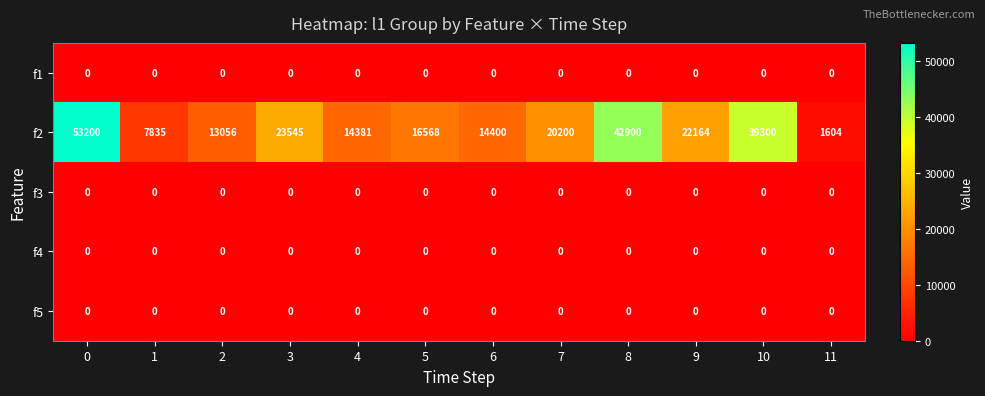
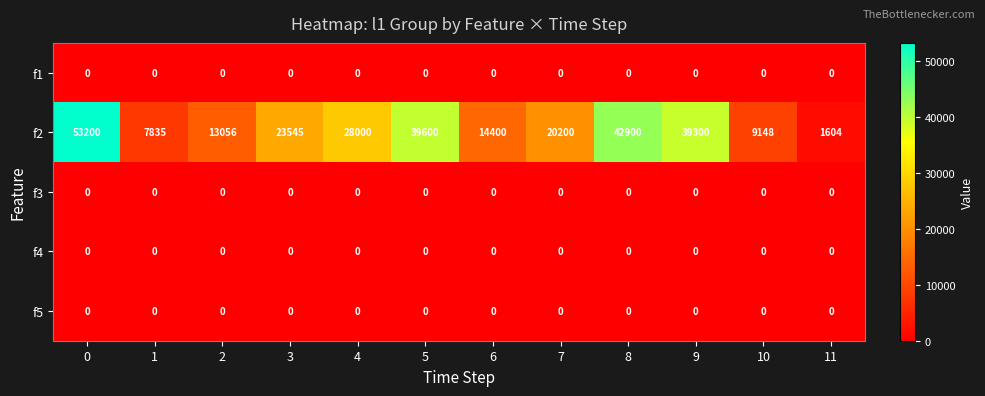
  {
    "f1": {
      "0": 0,
      "1": 0,
      "2": 0,
      "3": 0,
      "4": 0,
      "5": 0,
      "6": 0,
      "7": 0,
      "8": 0,
      "9": 0,
      "10": 0,
      "11": 0
    },
    "f2": {
      "0": 53200,
      "1": 7835,
      "2": 13056,
      "3": 23545,
-     "4": 14381,
-     "5": 16568,
+     "4": 28000,
+     "5": 39600,
      "6": 14400,
      "7": 20200,
      "8": 42900,
-     "9": 22164,
-     "10": 39300,
+     "9": 39300,
+     "10": 9148,
      "11": 1604
    },
    "f3": {
      "0": 0,
      "1": 0,
      "2": 0,
      "3": 0,
      "4": 0,
      "5": 0,
      "6": 0,
      "7": 0,
      "8": 0,
      "9": 0,
      "10": 0,
      "11": 0
    },
    "f4": {
      "0": 0,
      "1": 0,
      "2": 0,
      "3": 0,
      "4": 0,
      "5": 0,
      "6": 0,
      "7": 0,
      "8": 0,
      "9": 0,
      "10": 0,
      "11": 0
    },
    "f5": {
      "0": 0,
      "1": 0,
      "2": 0,
      "3": 0,
      "4": 0,
      "5": 0,
      "6": 0,
      "7": 0,
      "8": 0,
      "9": 0,
      "10": 0,
      "11": 0
    }
  }
